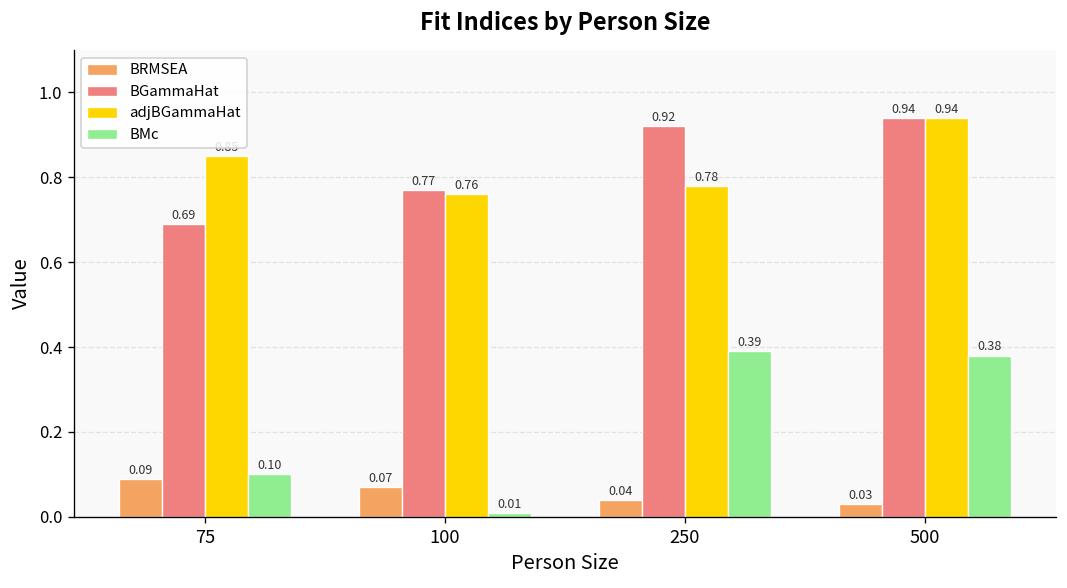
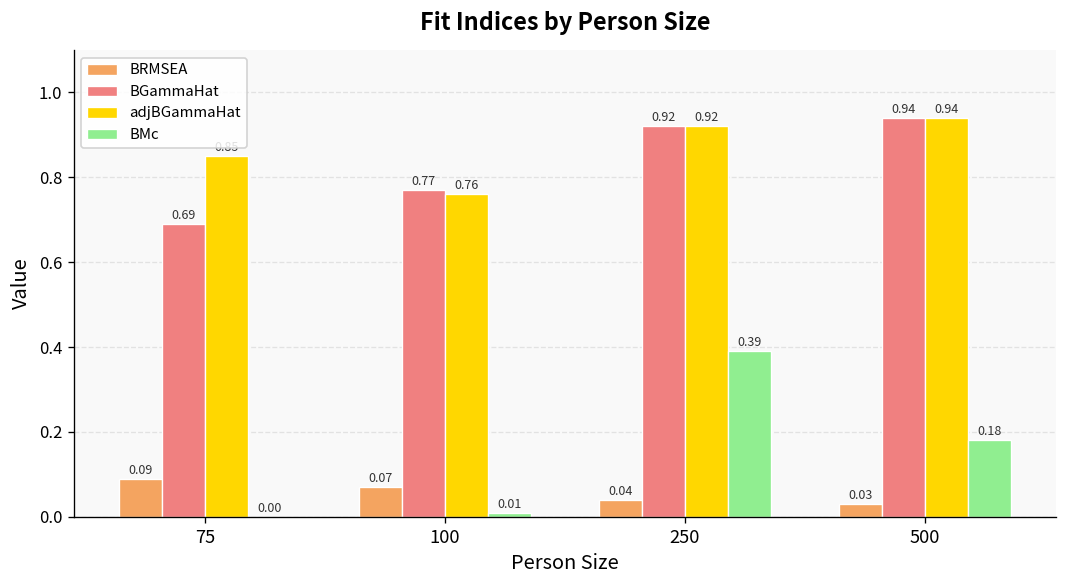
  {
    "adjBGammaHat": {
      "100": 0.76,
-     "250": 0.78,
+     "250": 0.92,
      "500": 0.94
    },
    "BMc": {
-     "75": 0.10,
+     "75": 0.00,
      "100": 0.01,
      "250": 0.39,
-     "500": 0.38
+     "500": 0.18
    }
  }
